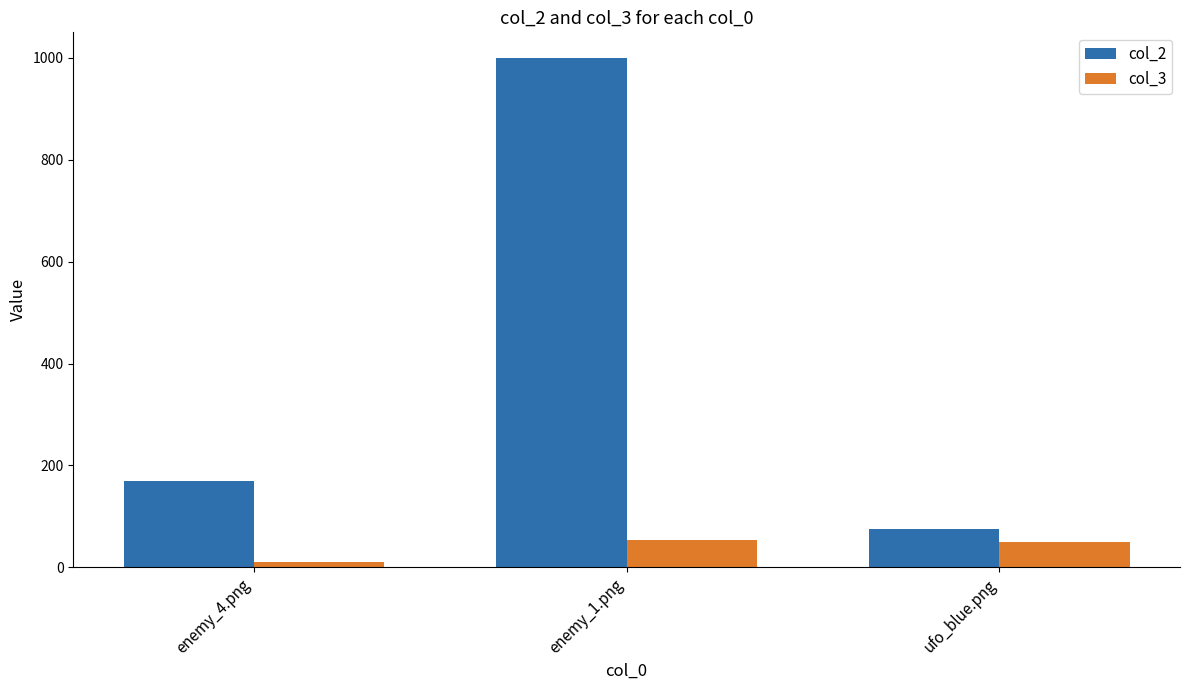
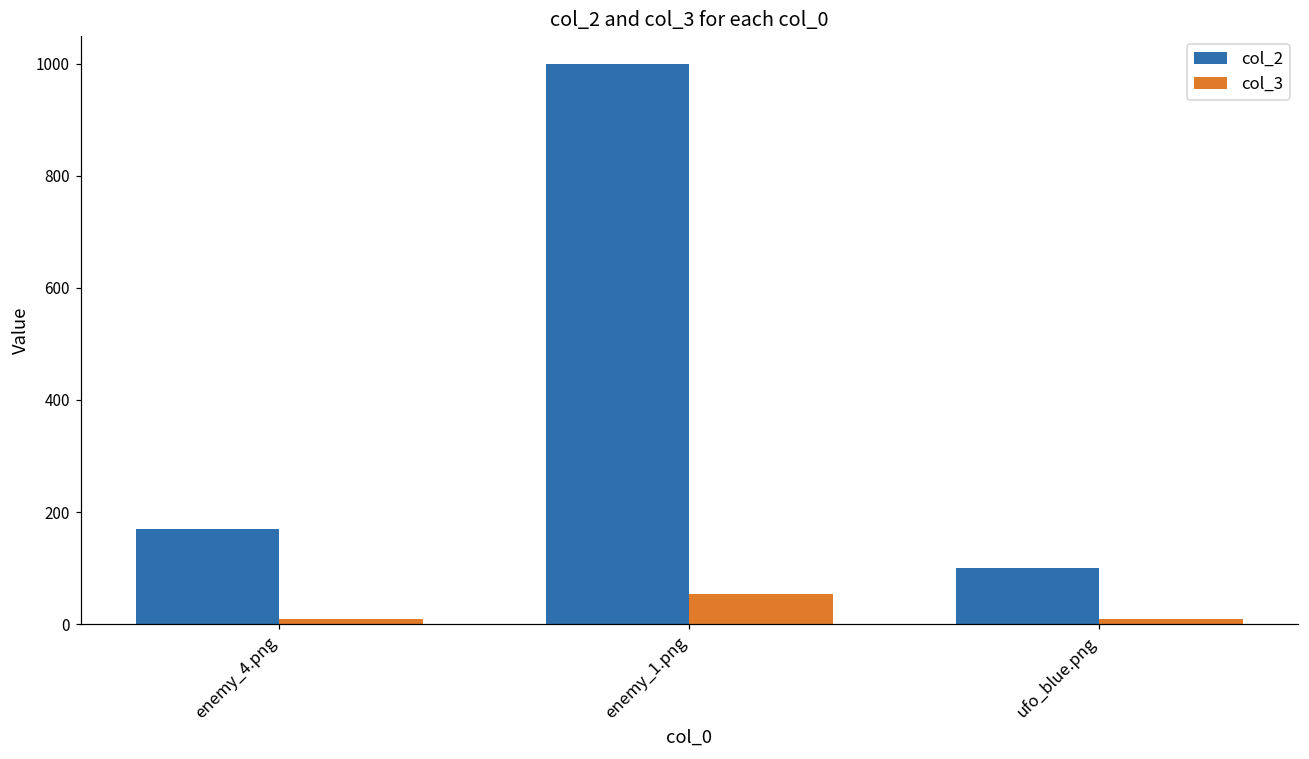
  {
    "col_2": {
      "enemy_4.png": 170,
      "enemy_1.png": 1000,
-     "ufo_blue.png": 80
+     "ufo_blue.png": 100
    },
    "col_3": {
      "enemy_4.png": 10,
      "enemy_1.png": 50,
-     "ufo_blue.png": 50
+     "ufo_blue.png": 10
    }
  }
